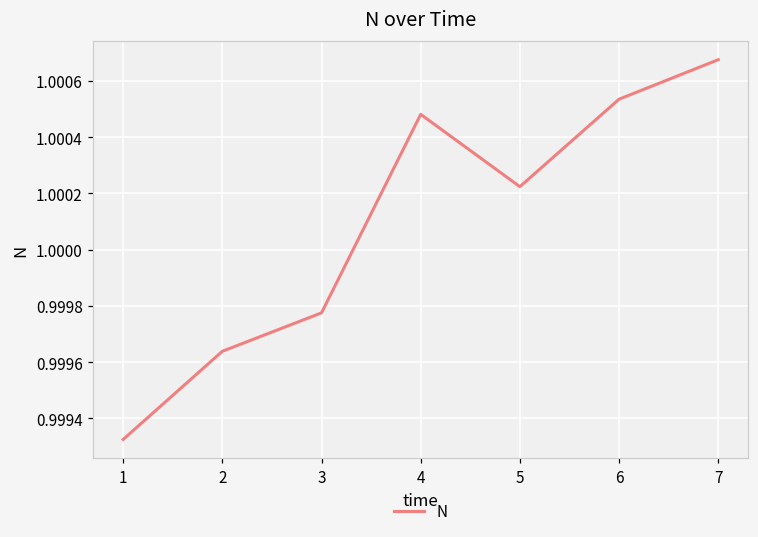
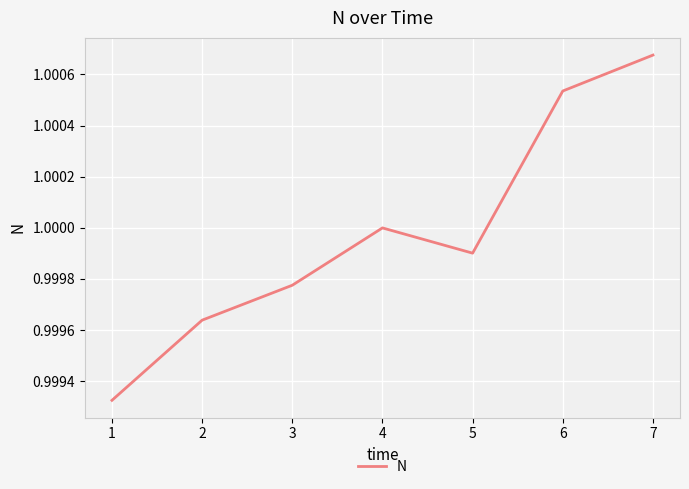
  {
    "1": 0.99933,
    "2": 0.99964,
    "3": 0.99978,
-   "4": 1.00048,
-   "5": 1.00022,
+   "4": 1.00000,
+   "5": 0.99990,
    "6": 1.00054,
    "7": 1.00068
  }
